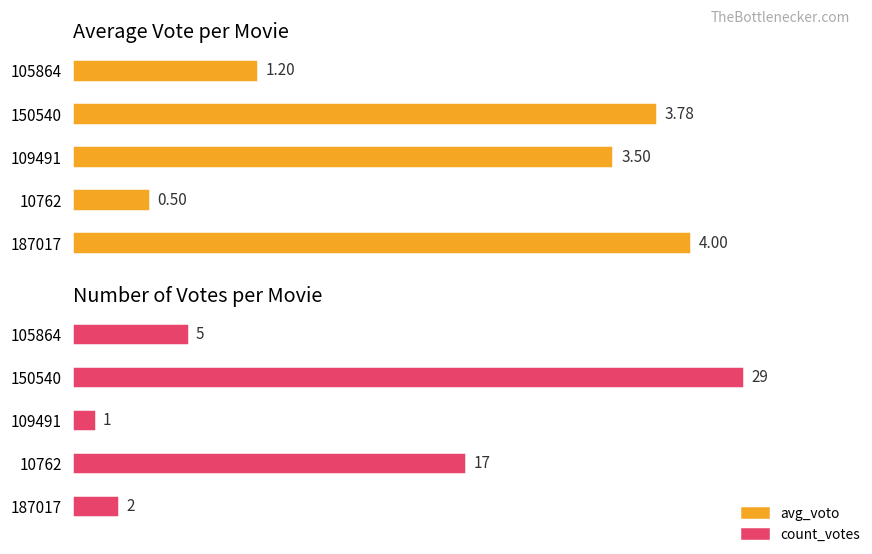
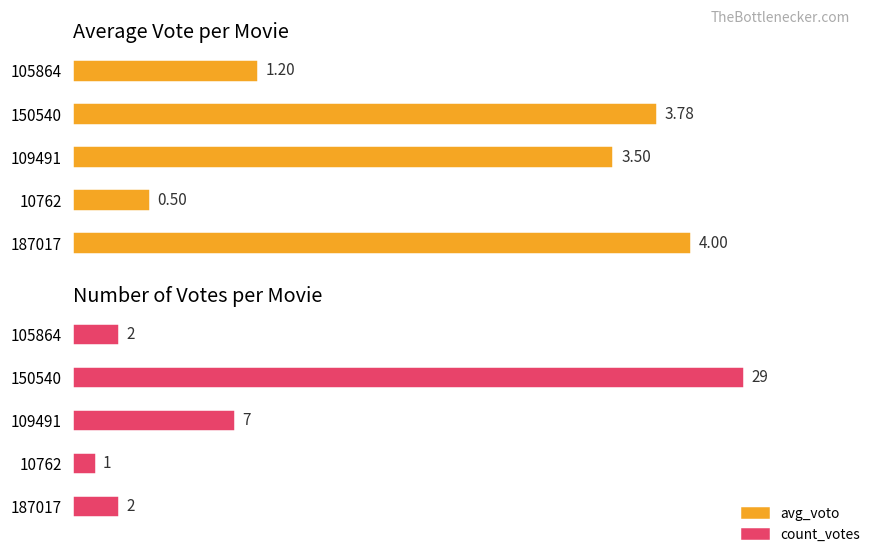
  {
    "Average Vote per Movie": {
      "105864": 1.20,
      "150540": 3.78,
      "109491": 3.50,
      "10762": 0.50,
      "187017": 4.00
    },
    "Number of Votes per Movie": {
-     "105864": 5,
+     "105864": 2,
      "150540": 29,
-     "109491": 1,
-     "10762": 17,
+     "109491": 7,
+     "10762": 1,
      "187017": 2
    }
  }
